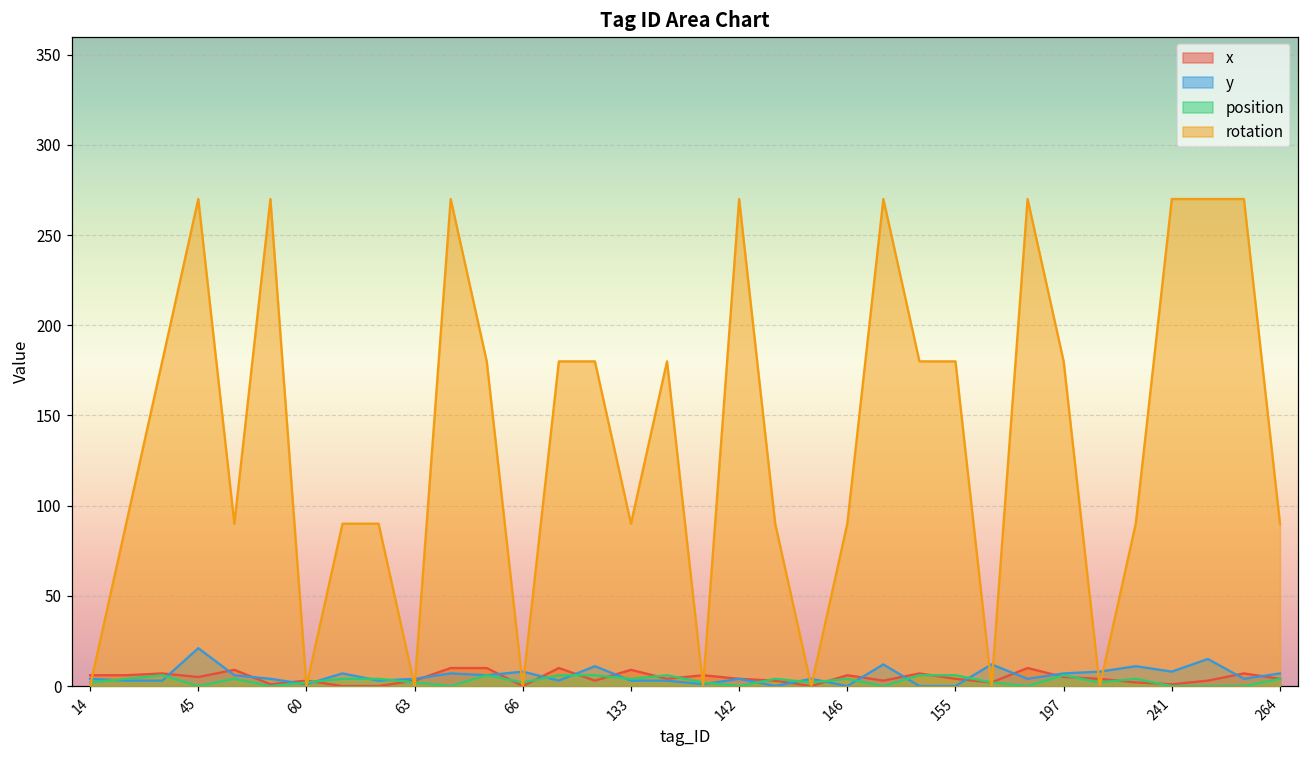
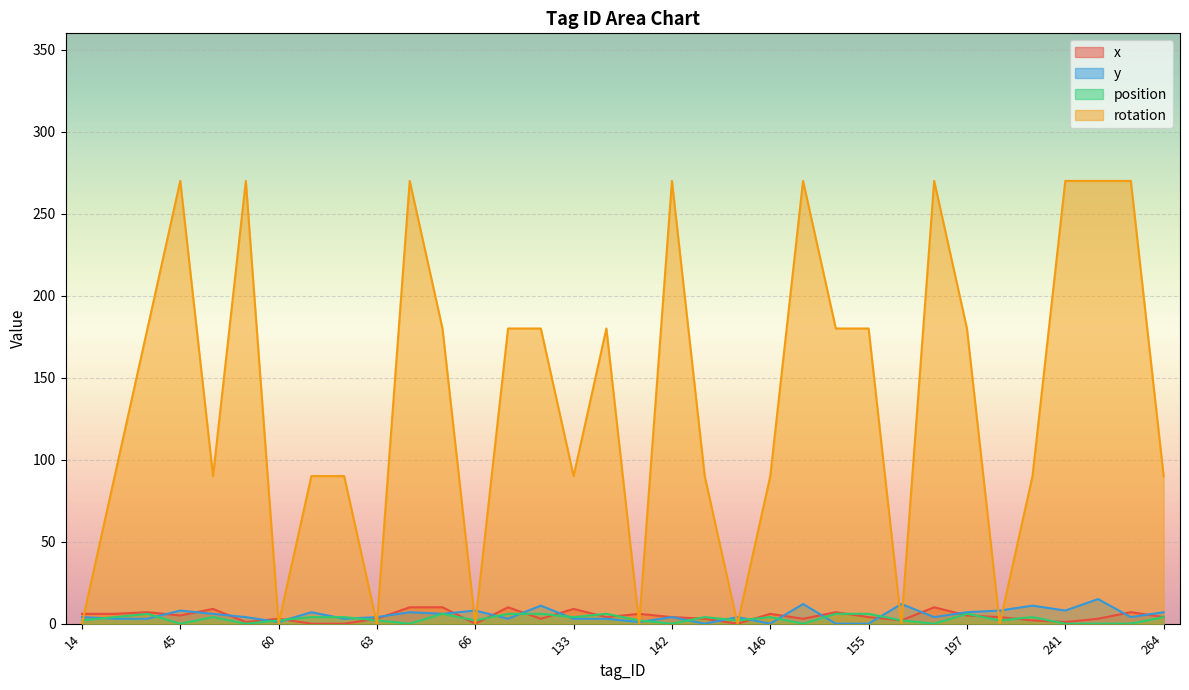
  {
    "x": {
      "14": 6,
      "45": 5,
      "133": 9,
      "146": 6,
      "155": 4
    },
    "y": {
      "14": 4,
-     "45": 21,
+     "45": 8,
      "66": 8,
      "146": 0,
      "155": 0,
      "241": 8,
      "264": 7
    },
    "position": {
      "14": 2,
      "45": 0,
      "66": 2,
      "142": 0,
      "146": 4,
      "155": 6
    },
    "rotation": {
      "14": 0,
      "45": 270,
      "63": 0,
      "133": 90,
      "142": 270,
      "146": 90,
      "155": 180,
      "197": 180,
      "241": 270,
      "264": 90
    }
  }
